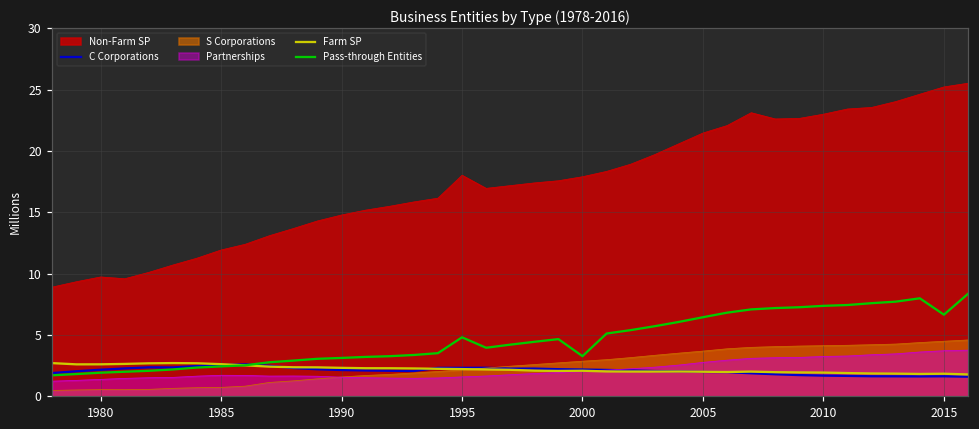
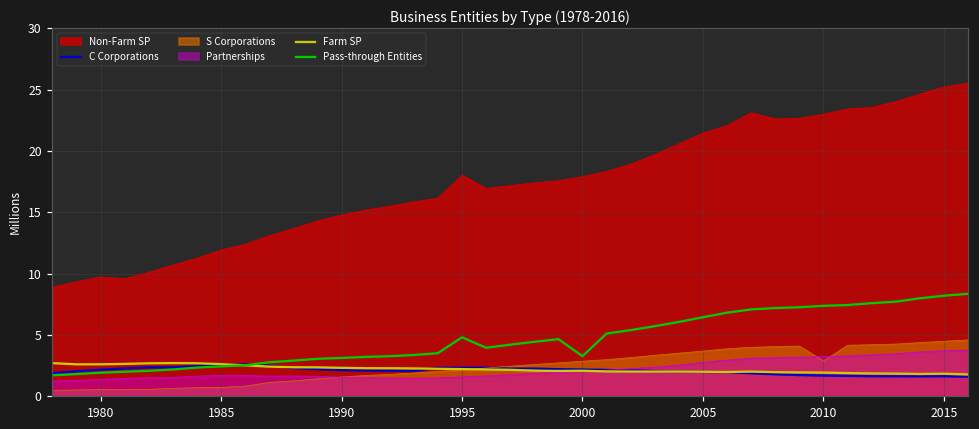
  {
    "Non-Farm SP": {
      "1980": 9.7,
      "1985": 11.9,
      "1990": 14.8,
      "1995": 18.0,
      "2000": 17.9,
      "2005": 21.5,
      "2010": 23.0,
      "2015": 25.2
    },
    "C Corporations": {
      "1980": 2.2,
      "2010": 1.7
    },
    "S Corporations": {
      "1980": 0.5,
      "1985": 0.7,
      "2000": 2.9,
      "2005": 3.7,
-     "2010": 4.1,
+     "2010": 2.9,
      "2015": 4.5
    },
    "Partnerships": {
      "1980": 1.4,
      "1985": 1.7,
      "1995": 1.6,
      "2005": 2.8,
      "2010": 3.2,
      "2015": 3.7
    },
    "Farm SP": {
      "1980": 2.6,
      "2010": 1.9
    },
    "Pass-through Entities": {
      "1980": 1.9,
      "1990": 3.1,
      "1995": 4.8,
      "2000": 3.3,
      "2005": 6.4,
      "2010": 7.4,
-     "2015": 6.7
+     "2015": 8.2
    }
  }
